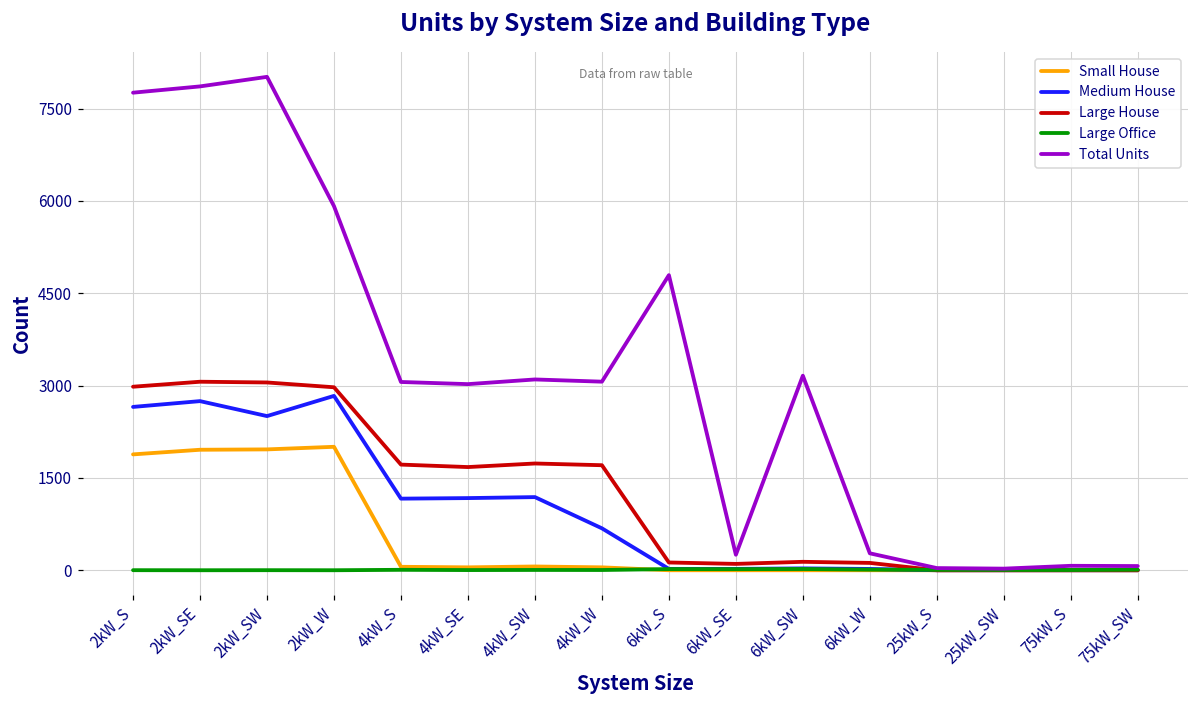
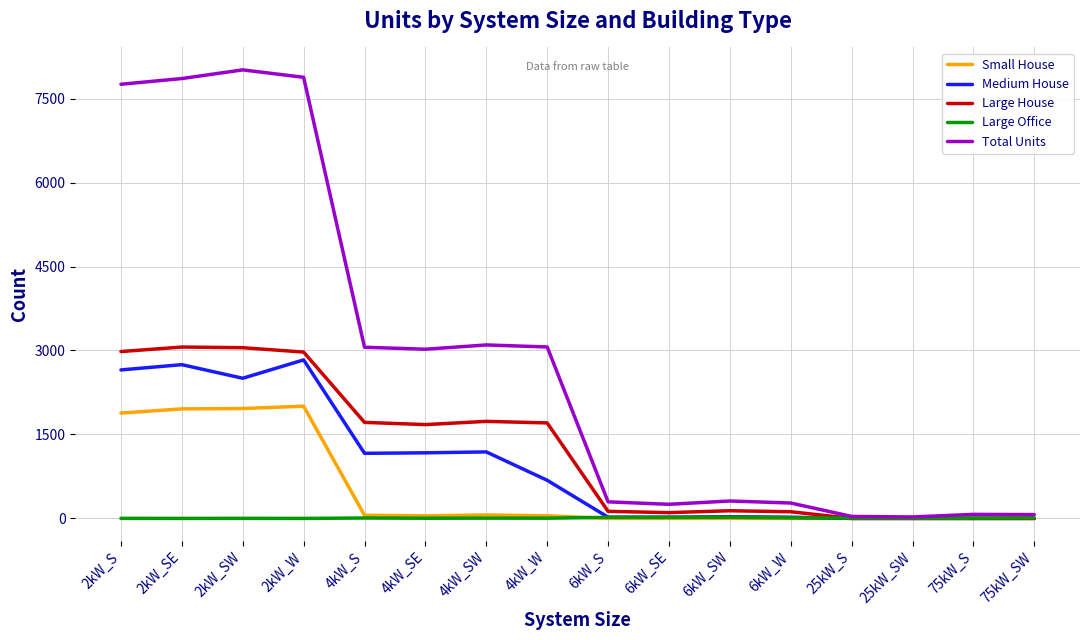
  {
    "Small House": {
      "2kW_S": 1900,
      "2kW_SE": 2000,
      "2kW_SW": 2000,
      "2kW_W": 2000,
      "4kW_S": 100,
      "4kW_SW": 100
    },
    "Medium House": {
      "2kW_S": 2700,
      "2kW_SE": 2700,
      "2kW_SW": 2500,
      "2kW_W": 2800,
      "4kW_S": 1200,
      "4kW_SE": 1200,
      "4kW_SW": 1200,
      "4kW_W": 700
    },
    "Large House": {
      "2kW_S": 3000,
      "2kW_SE": 3100,
      "2kW_SW": 3100,
      "2kW_W": 3000,
      "4kW_S": 1700,
      "4kW_SE": 1700,
      "4kW_SW": 1700,
      "4kW_W": 1700,
      "6kW_S": 100,
      "6kW_SE": 100,
      "6kW_SW": 100,
      "6kW_W": 100
    },
    "Large Office": {
      "2kW_S": 0,
      "2kW_SE": 0,
      "2kW_SW": 0,
      "2kW_W": 0,
      "4kW_S": 0,
      "4kW_SW": 0
    },
    "Total Units": {
      "2kW_S": 7800,
      "2kW_SE": 7900,
      "2kW_SW": 8000,
-     "2kW_W": 5900,
+     "2kW_W": 7900,
      "4kW_S": 3100,
      "4kW_SE": 3000,
      "4kW_SW": 3100,
      "4kW_W": 3100,
-     "6kW_S": 4800,
+     "6kW_S": 300,
      "6kW_SE": 300,
-     "6kW_SW": 3200,
+     "6kW_SW": 300,
      "6kW_W": 300,
      "75kW_S": 100,
      "75kW_SW": 100
    }
  }
